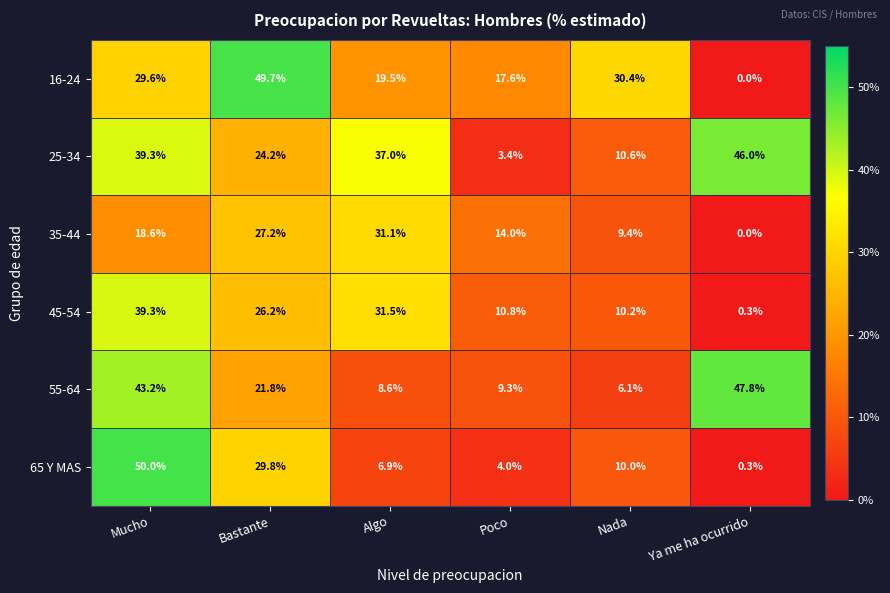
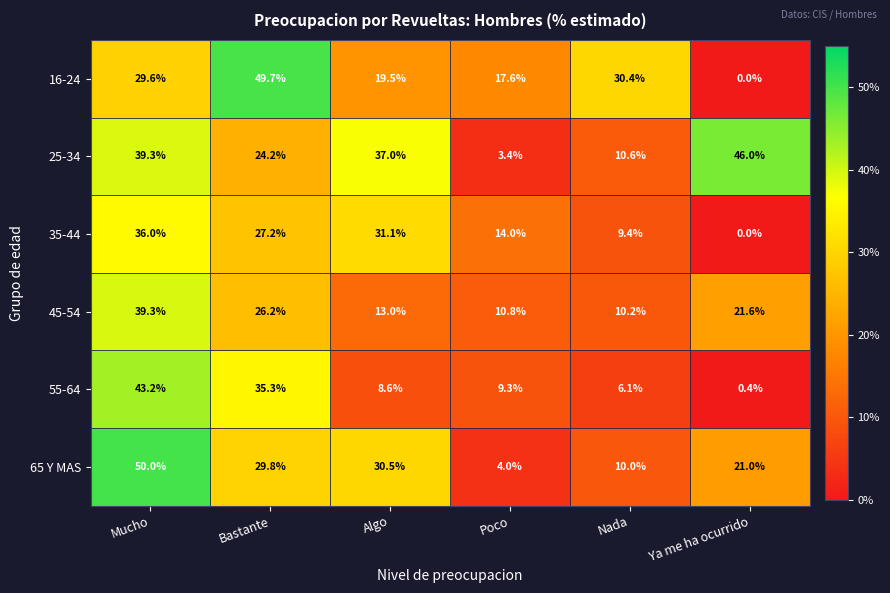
  {
    "16-24": {
      "Mucho": "29.6%",
      "Bastante": "49.7%",
      "Algo": "19.5%",
      "Poco": "17.6%",
      "Nada": "30.4%",
      "Ya me ha ocurrido": "0.0%"
    },
    "25-34": {
      "Mucho": "39.3%",
      "Bastante": "24.2%",
      "Algo": "37.0%",
      "Poco": "3.4%",
      "Nada": "10.6%",
      "Ya me ha ocurrido": "46.0%"
    },
    "35-44": {
-     "Mucho": "18.6%",
+     "Mucho": "36.0%",
      "Bastante": "27.2%",
      "Algo": "31.1%",
      "Poco": "14.0%",
      "Nada": "9.4%",
      "Ya me ha ocurrido": "0.0%"
    },
    "45-54": {
      "Mucho": "39.3%",
      "Bastante": "26.2%",
-     "Algo": "31.5%",
+     "Algo": "13.0%",
      "Poco": "10.8%",
      "Nada": "10.2%",
-     "Ya me ha ocurrido": "0.3%"
+     "Ya me ha ocurrido": "21.6%"
    },
    "55-64": {
      "Mucho": "43.2%",
-     "Bastante": "21.8%",
+     "Bastante": "35.3%",
      "Algo": "8.6%",
      "Poco": "9.3%",
      "Nada": "6.1%",
-     "Ya me ha ocurrido": "47.8%"
+     "Ya me ha ocurrido": "0.4%"
    },
    "65 Y MAS": {
      "Mucho": "50.0%",
      "Bastante": "29.8%",
-     "Algo": "6.9%",
+     "Algo": "30.5%",
      "Poco": "4.0%",
      "Nada": "10.0%",
-     "Ya me ha ocurrido": "0.3%"
+     "Ya me ha ocurrido": "21.0%"
    }
  }
